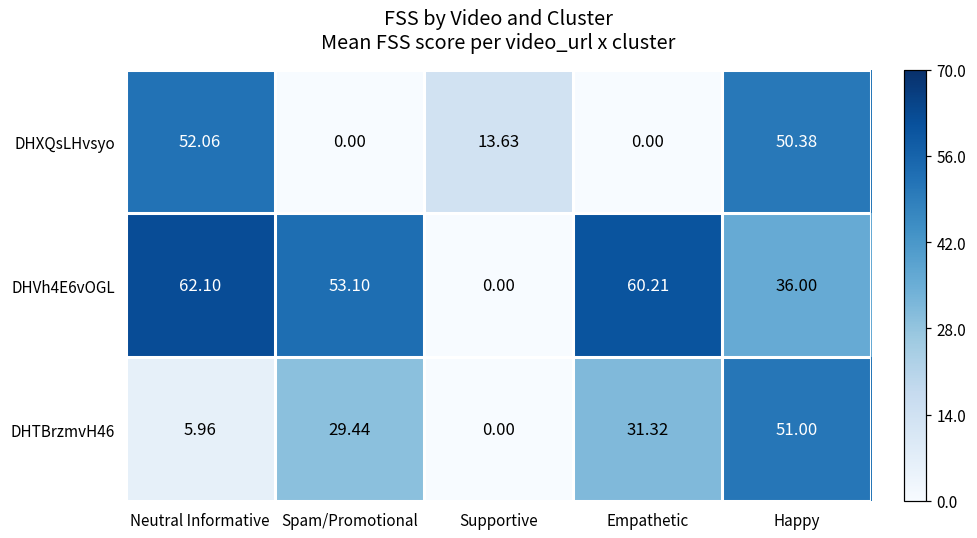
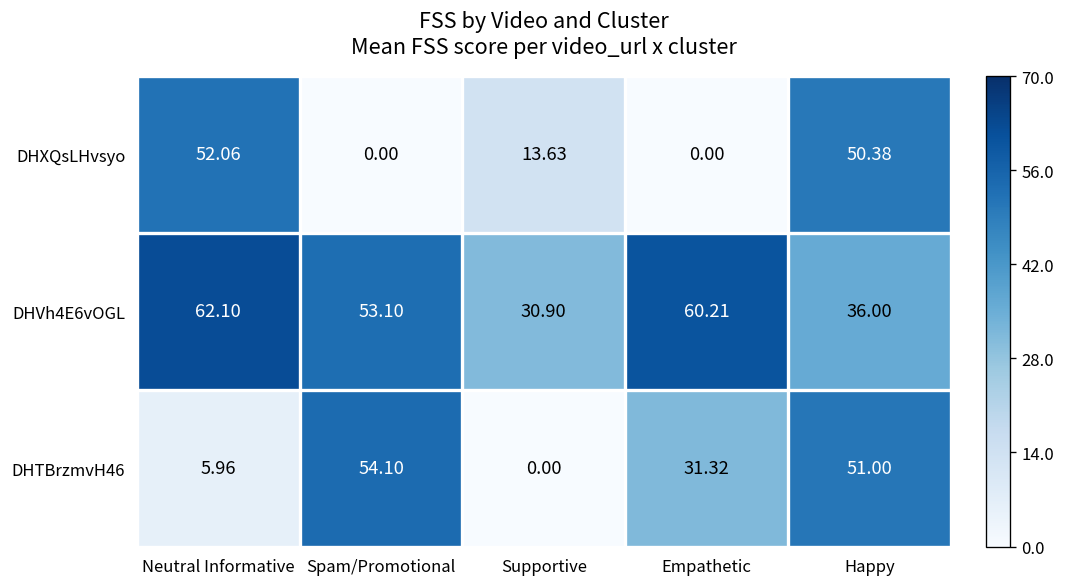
  {
    "DHXQsLHvsyo": {
      "Neutral Informative": 52.06,
      "Spam/Promotional": 0.00,
      "Supportive": 13.63,
      "Empathetic": 0.00,
      "Happy": 50.38
    },
    "DHVh4E6vOGL": {
      "Neutral Informative": 62.10,
      "Spam/Promotional": 53.10,
-     "Supportive": 0.00,
+     "Supportive": 30.90,
      "Empathetic": 60.21,
      "Happy": 36.00
    },
    "DHTBrzmvH46": {
      "Neutral Informative": 5.96,
-     "Spam/Promotional": 29.44,
+     "Spam/Promotional": 54.10,
      "Supportive": 0.00,
      "Empathetic": 31.32,
      "Happy": 51.00
    }
  }
